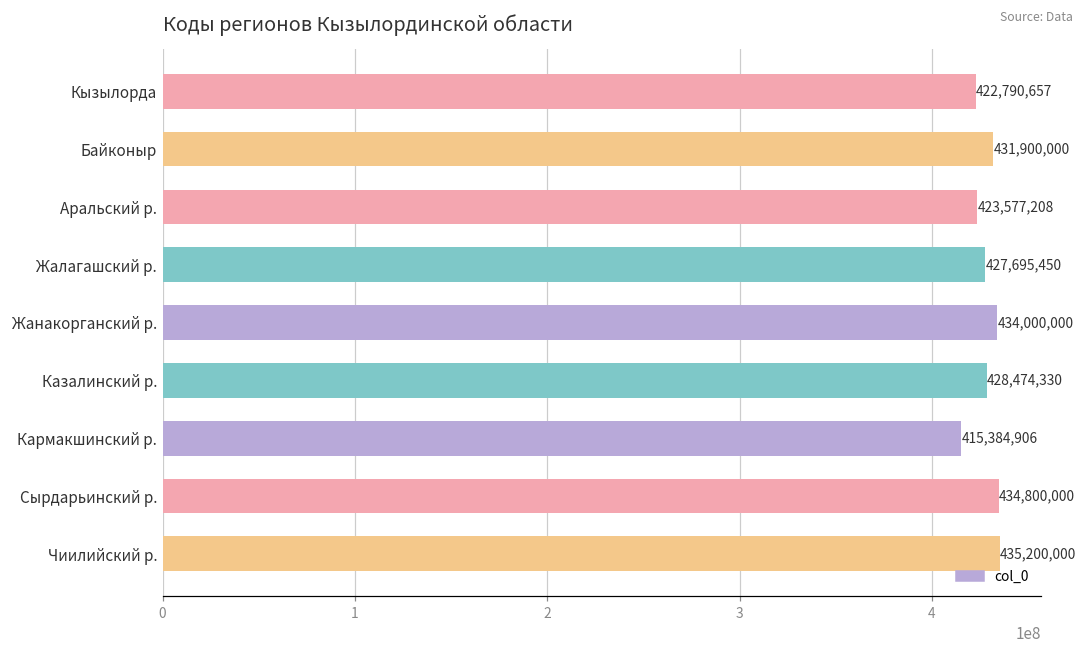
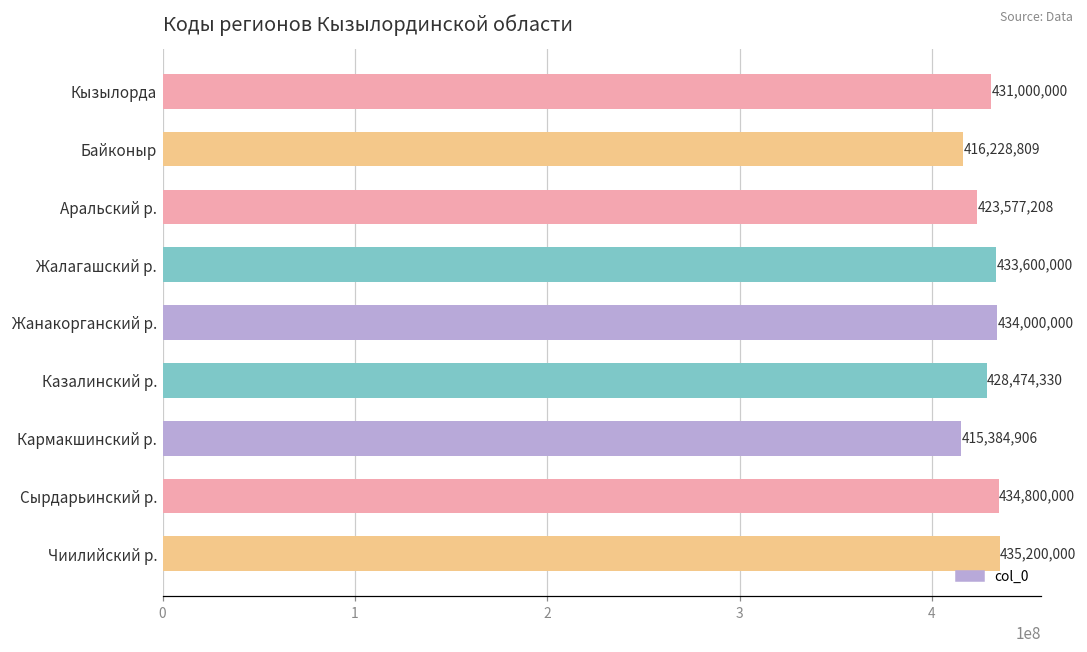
  {
-   "Кызылорда": "422,790,657",
-   "Байконыр": "431,900,000",
+   "Кызылорда": "431,000,000",
+   "Байконыр": "416,228,809",
    "Аральский р.": "423,577,208",
-   "Жалагашский р.": "427,695,450",
+   "Жалагашский р.": "433,600,000",
    "Жанакорганский р.": "434,000,000",
    "Казалинский р.": "428,474,330",
    "Кармакшинский р.": "415,384,906",
    "Сырдарьинский р.": "434,800,000",
    "Чиилийский р.": "435,200,000"
  }
